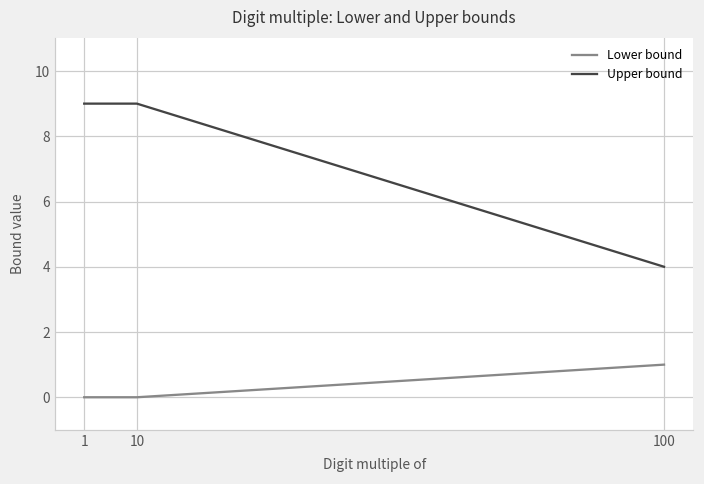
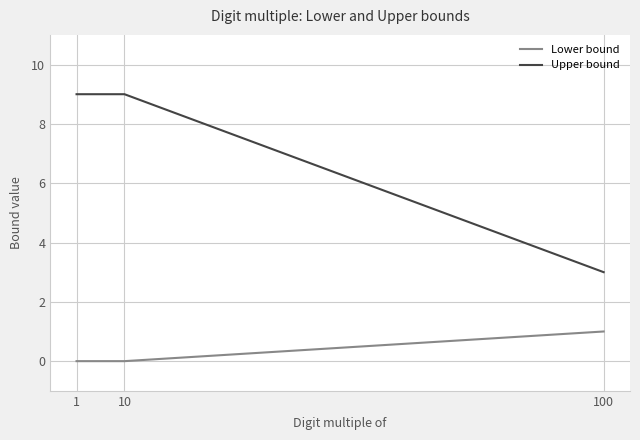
  {
    "Lower bound": {
      "1": 0,
      "10": 0,
      "100": 1
    },
    "Upper bound": {
      "1": 9,
      "10": 9,
-     "100": 4
+     "100": 3
    }
  }
